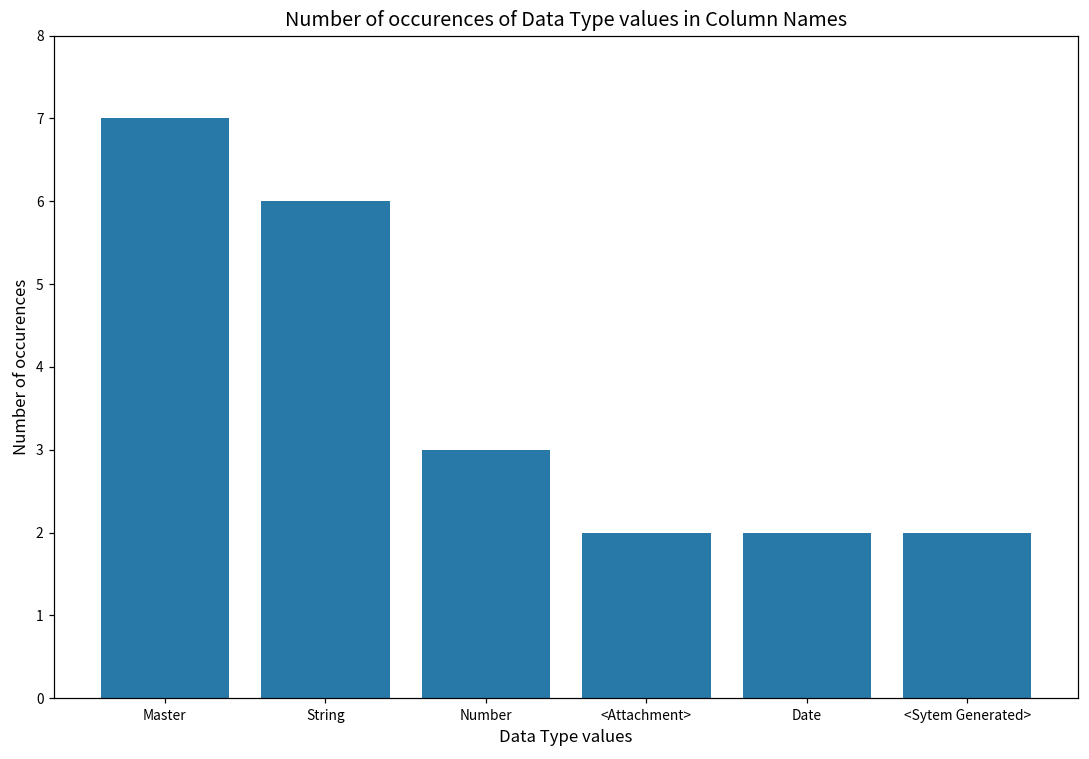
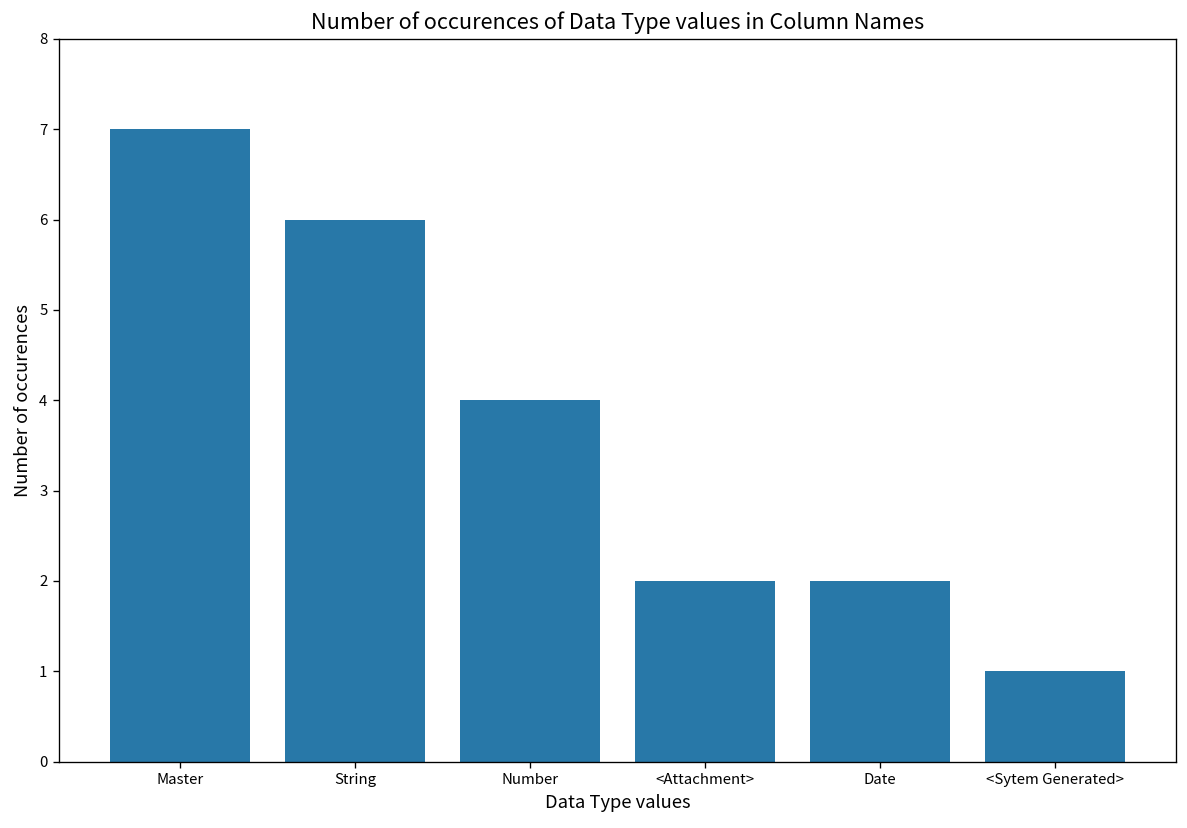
  {
    "Master": 7,
    "String": 6,
-   "Number": 3,
+   "Number": 4,
    "<Attachment>": 2,
    "Date": 2,
-   "<Sytem Generated>": 2
+   "<Sytem Generated>": 1
  }
